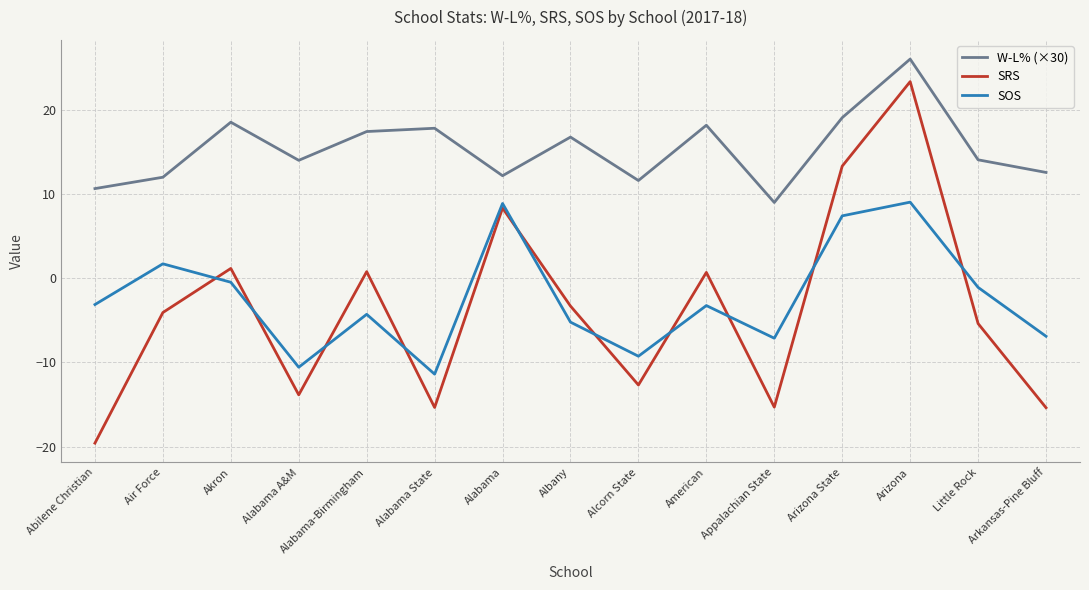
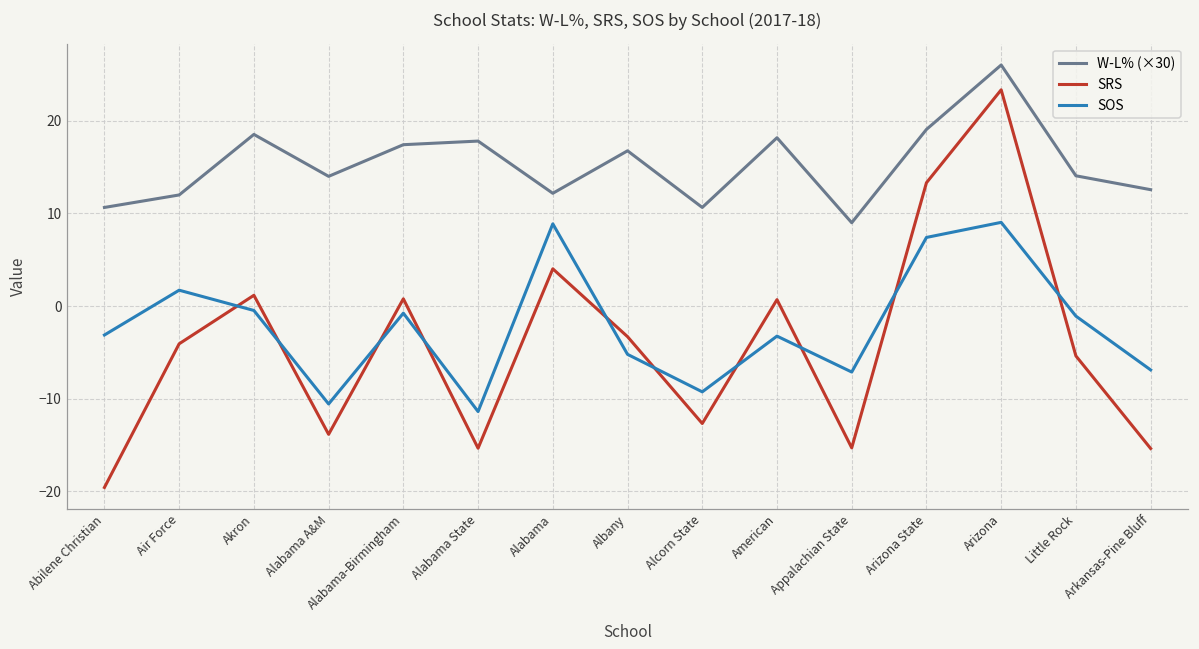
  {
    "W-L% (×30)": {
      "Abilene Christian": 11,
      "Air Force": 12,
      "Akron": 19,
      "Alabama A&M": 14,
      "Alabama-Birmingham": 17,
      "Alabama State": 18,
      "Alabama": 12,
      "Albany": 17,
-     "Alcorn State": 12,
+     "Alcorn State": 11,
      "American": 18,
      "Appalachian State": 9,
      "Arizona State": 19,
      "Arizona": 26,
      "Little Rock": 14,
      "Arkansas-Pine Bluff": 13
    },
    "SRS": {
      "Abilene Christian": -20,
      "Air Force": -4,
      "Akron": 1,
      "Alabama A&M": -14,
      "Alabama-Birmingham": 1,
      "Alabama State": -15,
-     "Alabama": 8,
+     "Alabama": 4,
      "Albany": -3,
      "Alcorn State": -13,
      "American": 1,
      "Appalachian State": -15,
      "Arizona State": 13,
      "Arizona": 23,
      "Little Rock": -5,
      "Arkansas-Pine Bluff": -15
    },
    "SOS": {
      "Abilene Christian": -3,
      "Air Force": 2,
      "Akron": 0,
      "Alabama A&M": -11,
-     "Alabama-Birmingham": -4,
+     "Alabama-Birmingham": -1,
      "Alabama State": -11,
      "Alabama": 9,
      "Albany": -5,
      "Alcorn State": -9,
      "American": -3,
      "Appalachian State": -7,
      "Arizona State": 7,
      "Arizona": 9,
      "Little Rock": -1,
      "Arkansas-Pine Bluff": -7
    }
  }
